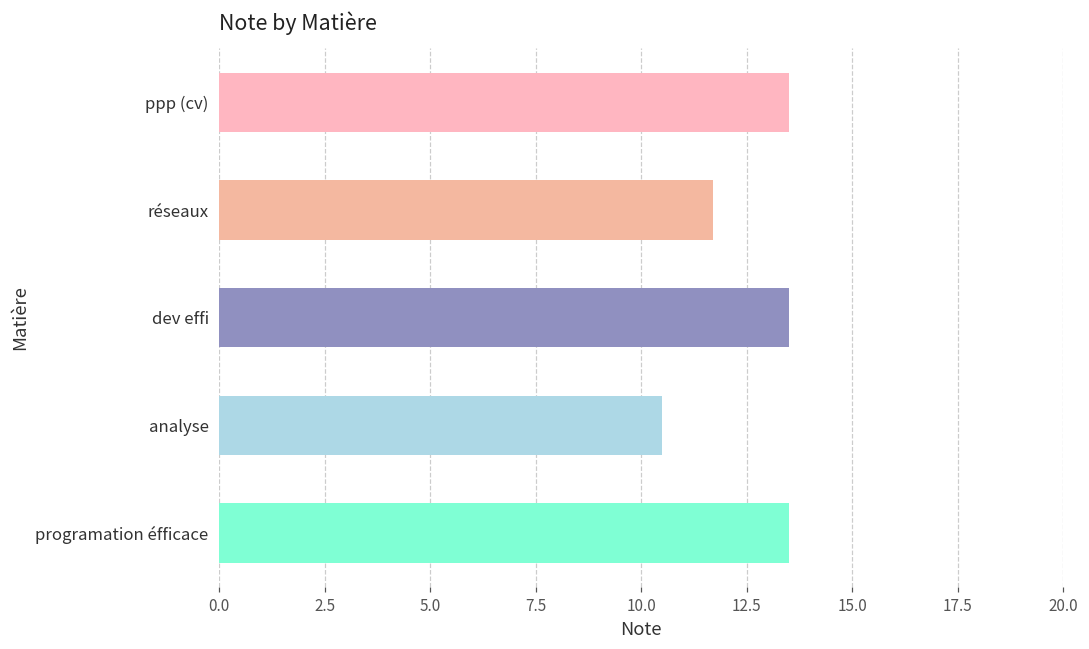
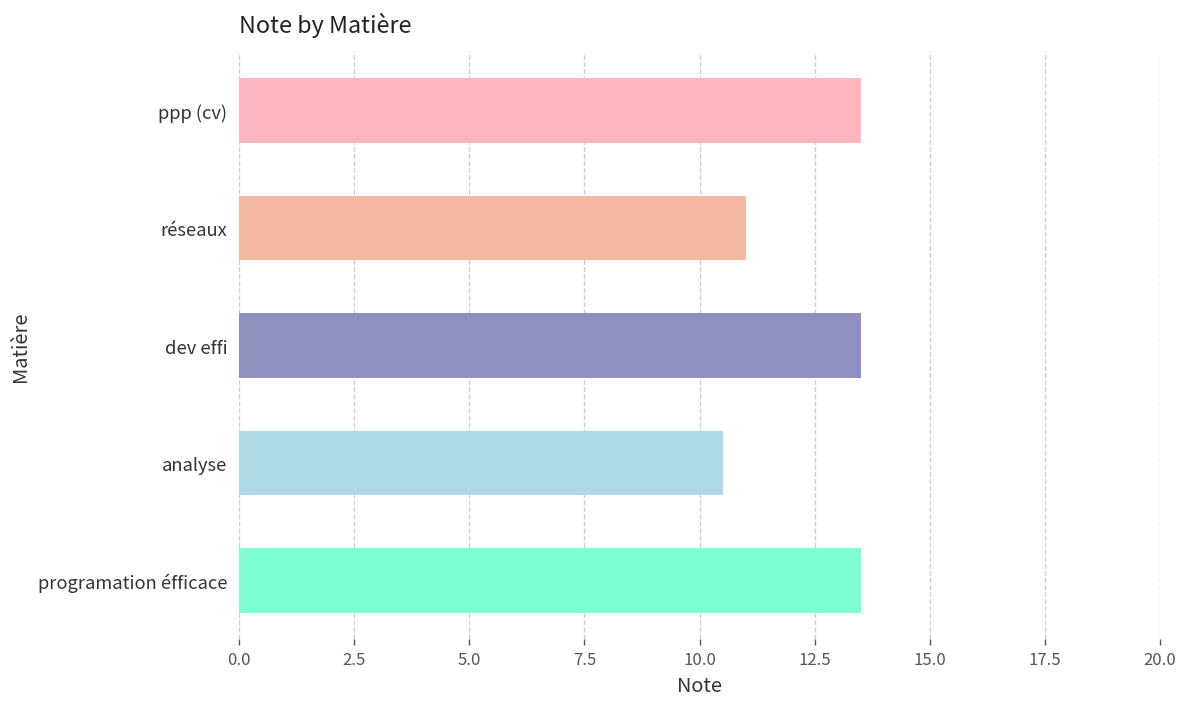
  {
    "ppp (cv)": 13.5,
-   "réseaux": 11.7,
+   "réseaux": 11.0,
    "dev effi": 13.5,
    "analyse": 10.5,
    "programation éfficace": 13.5
  }
